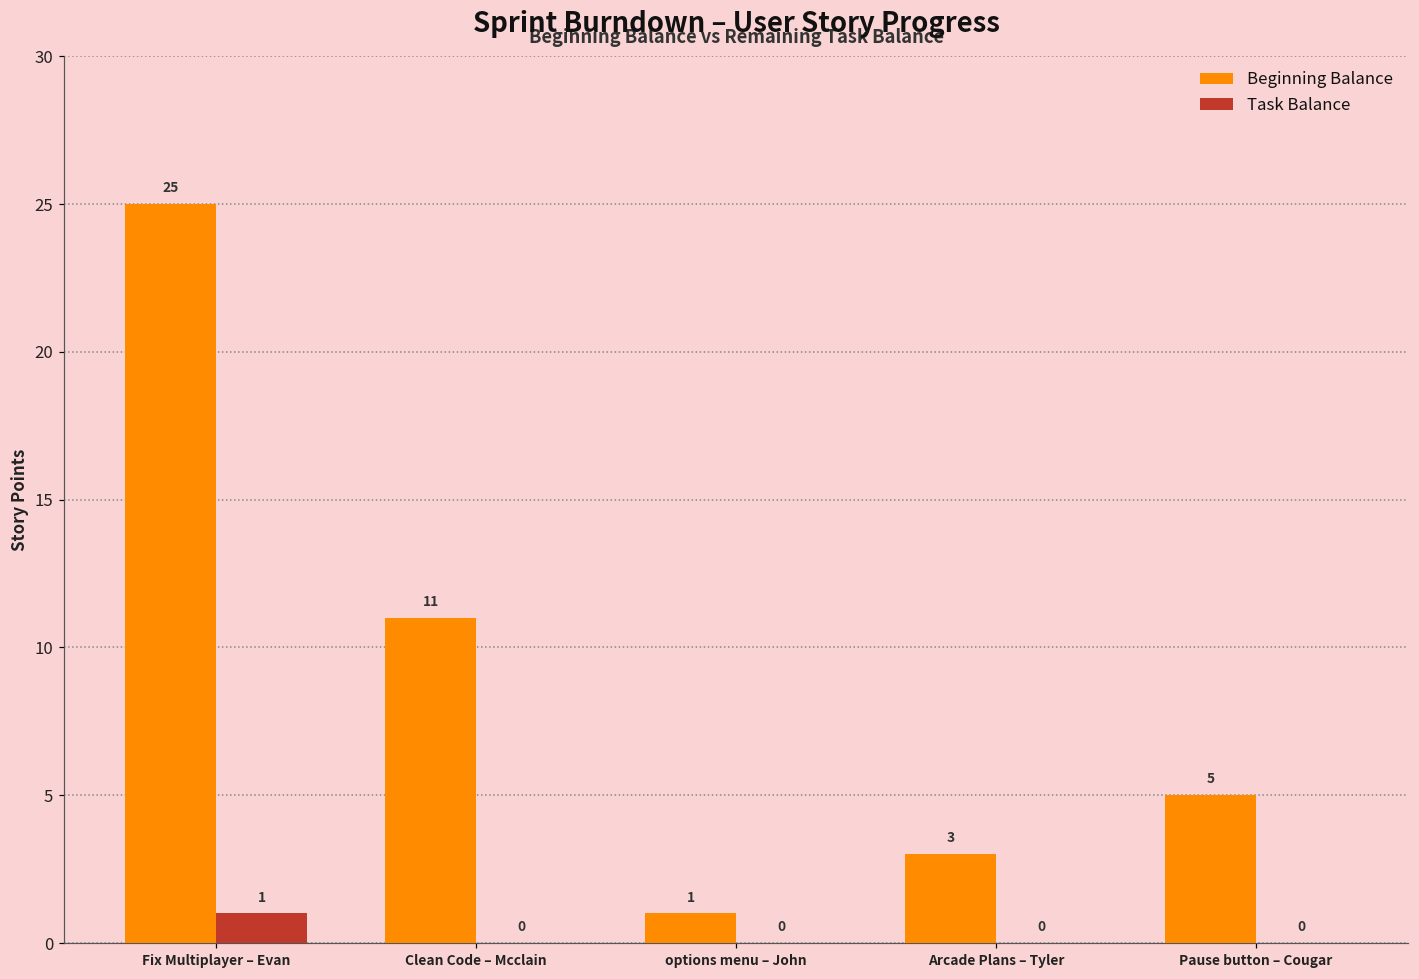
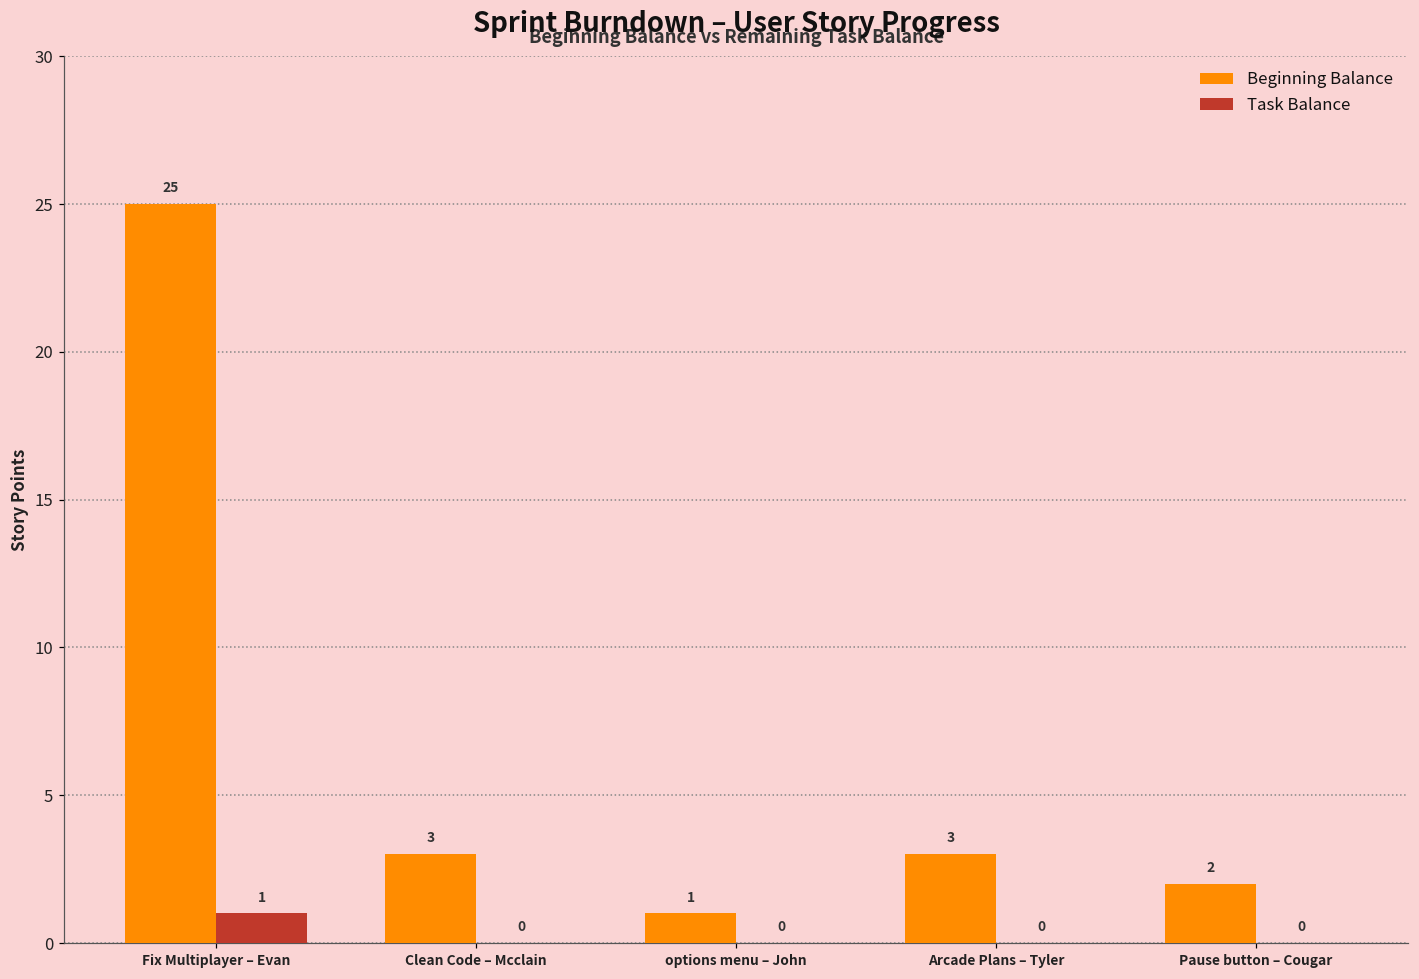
  {
    "Beginning Balance": {
      "Fix Multiplayer – Evan": 25,
-     "Clean Code – Mcclain": 11,
+     "Clean Code – Mcclain": 3,
      "options menu – John": 1,
      "Arcade Plans – Tyler": 3,
-     "Pause button – Cougar": 5
+     "Pause button – Cougar": 2
    },
    "Task Balance": {
      "Fix Multiplayer – Evan": 1,
      "Clean Code – Mcclain": 0,
      "options menu – John": 0,
      "Arcade Plans – Tyler": 0,
      "Pause button – Cougar": 0
    }
  }
